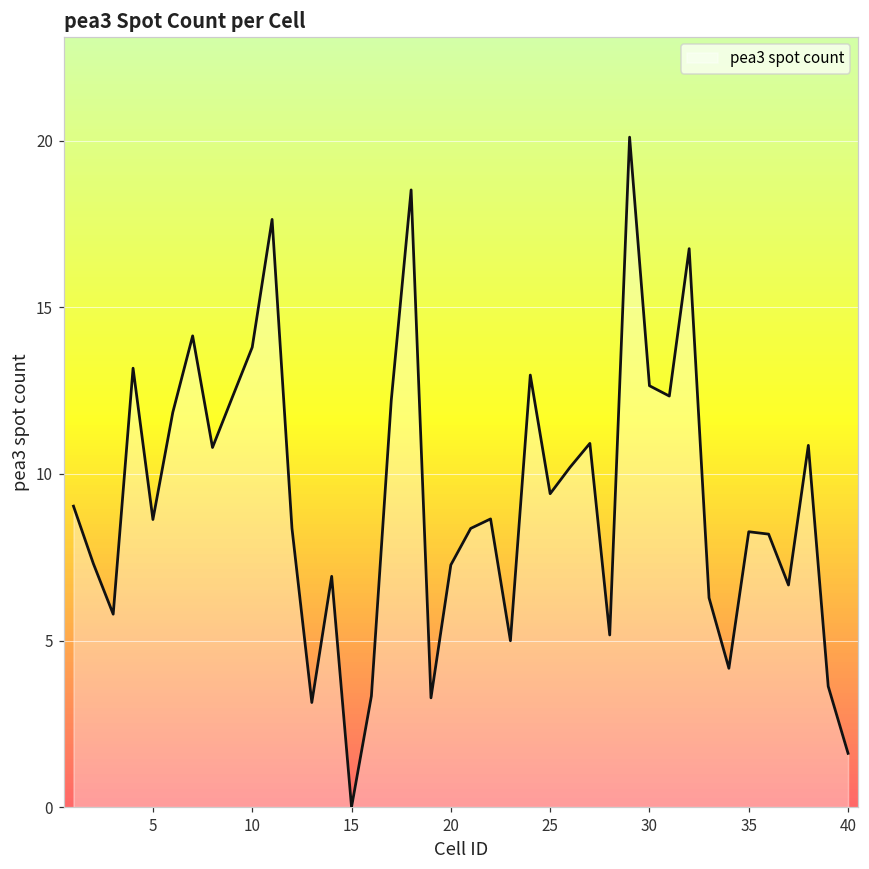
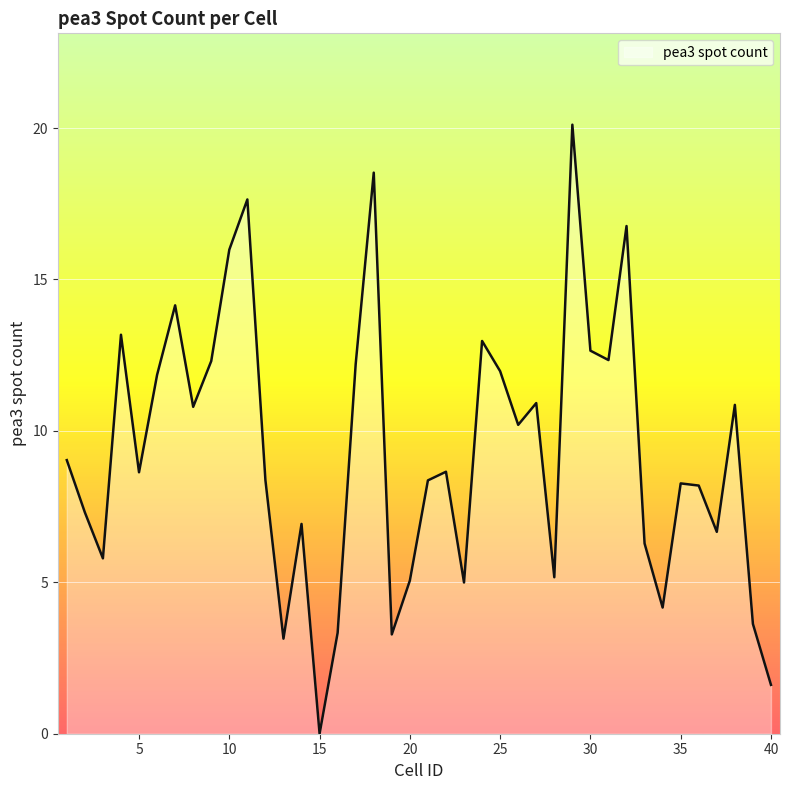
  {
    "pea3 spot count": {
      "5": 8.6,
-     "10": 13.8,
+     "10": 16.0,
      "15": 0.0,
-     "20": 7.3,
-     "25": 9.4,
+     "20": 5.1,
+     "25": 12.0,
      "30": 12.6,
      "35": 8.3,
      "40": 1.6
    }
  }
